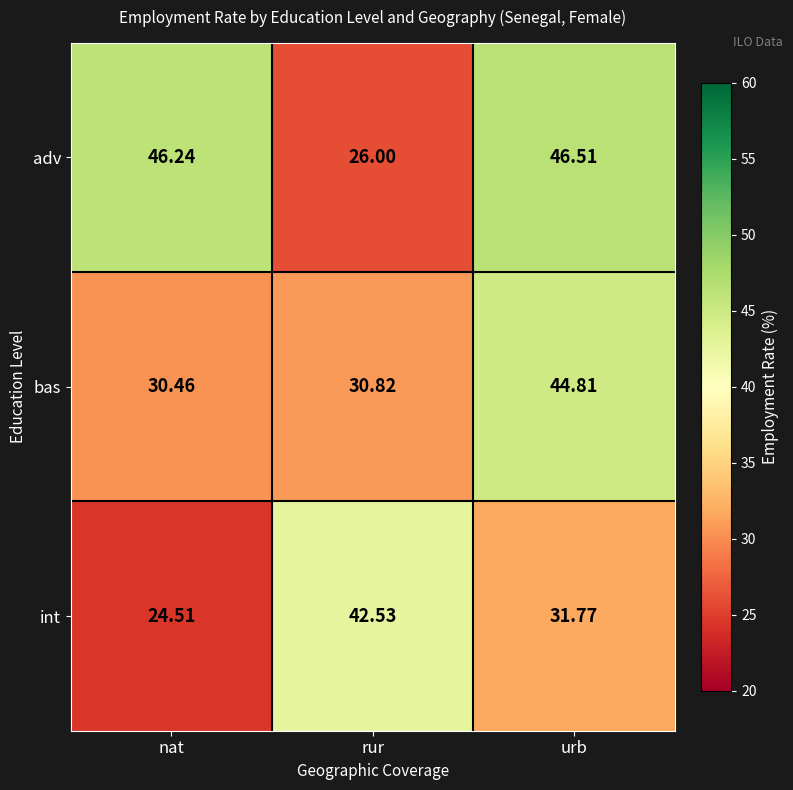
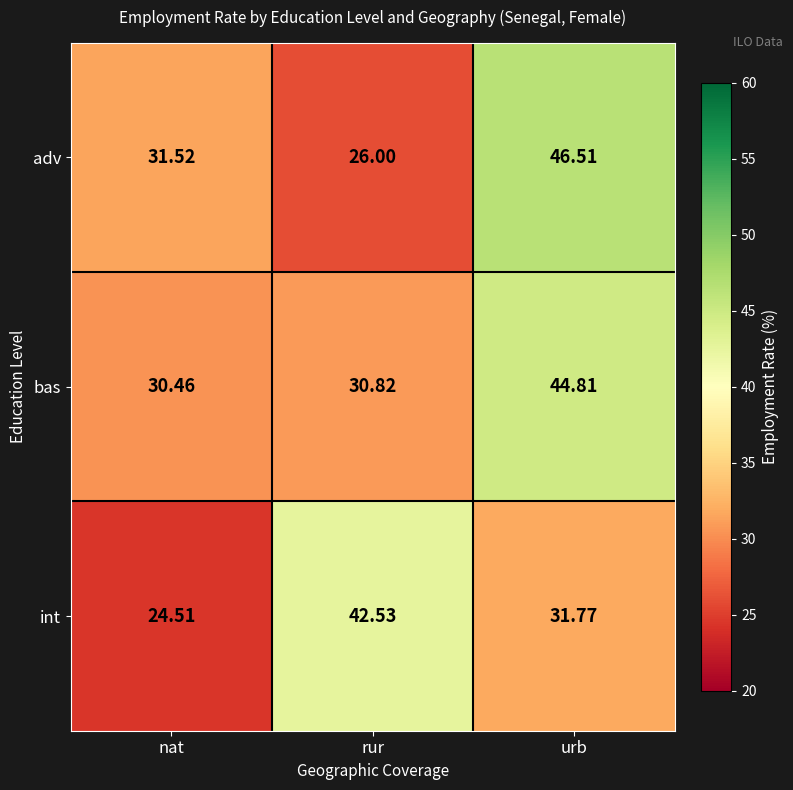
  {
    "adv": {
-     "nat": 46.24,
+     "nat": 31.52,
      "rur": 26.00,
      "urb": 46.51
    },
    "bas": {
      "nat": 30.46,
      "rur": 30.82,
      "urb": 44.81
    },
    "int": {
      "nat": 24.51,
      "rur": 42.53,
      "urb": 31.77
    }
  }
